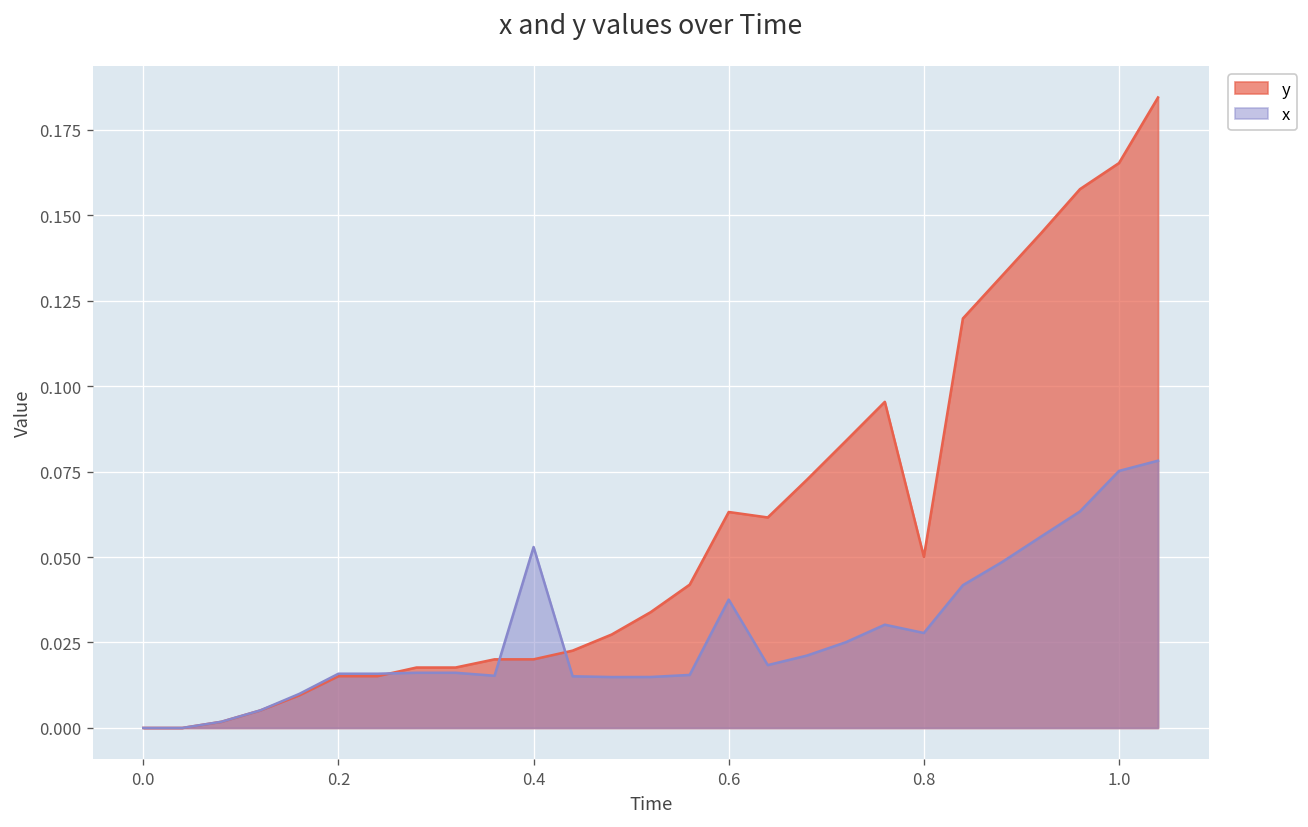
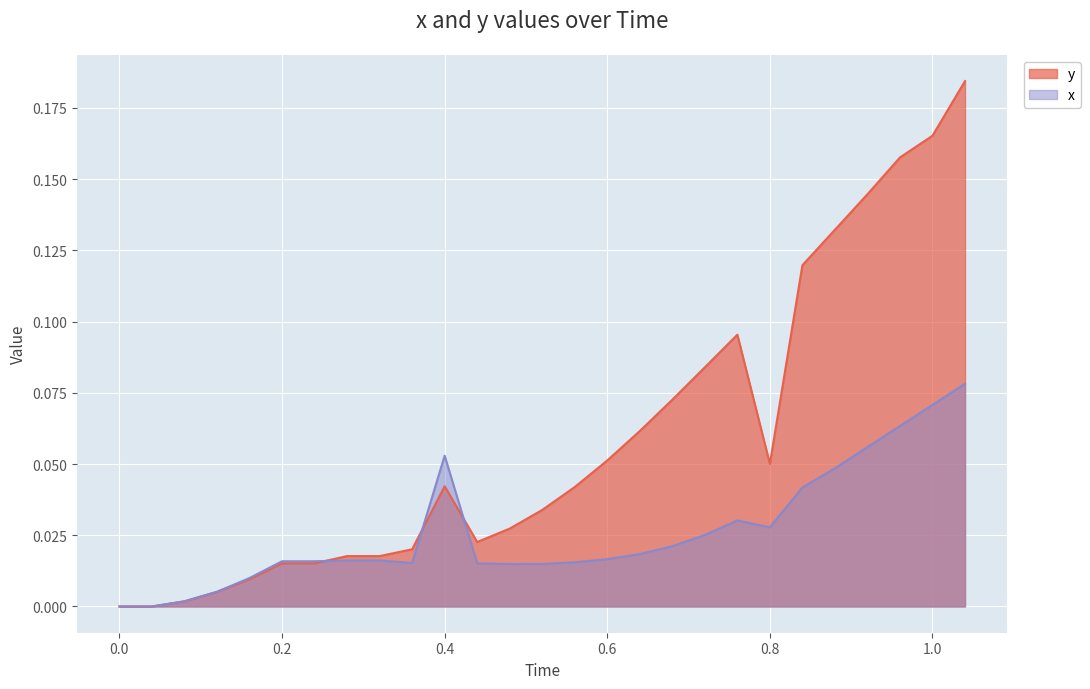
  {
    "y": {
-     "0.4": 0.020,
-     "0.6": 0.063,
+     "0.4": 0.042,
+     "0.6": 0.051,
      "0.8": 0.050,
      "1.0": 0.165
    },
    "x": {
      "0.4": 0.053,
-     "0.6": 0.038,
+     "0.6": 0.017,
      "0.8": 0.028,
-     "1.0": 0.075
+     "1.0": 0.071
    }
  }
